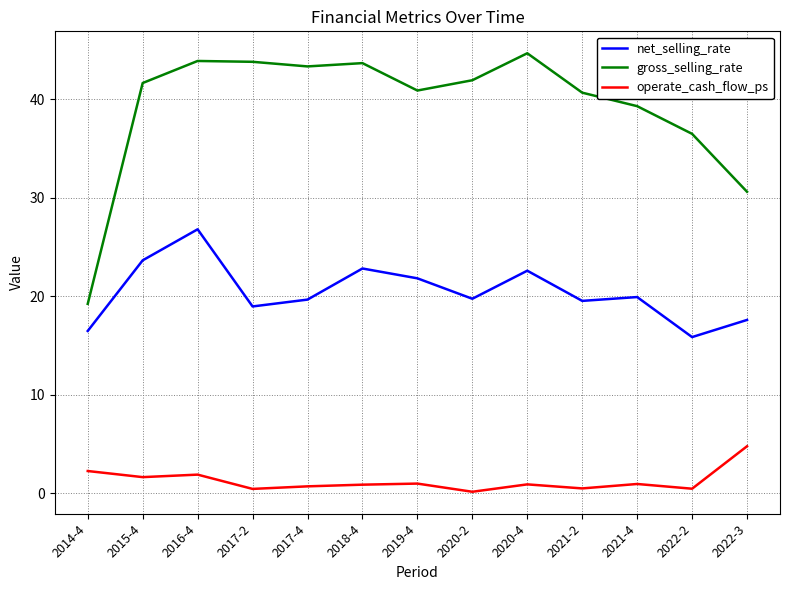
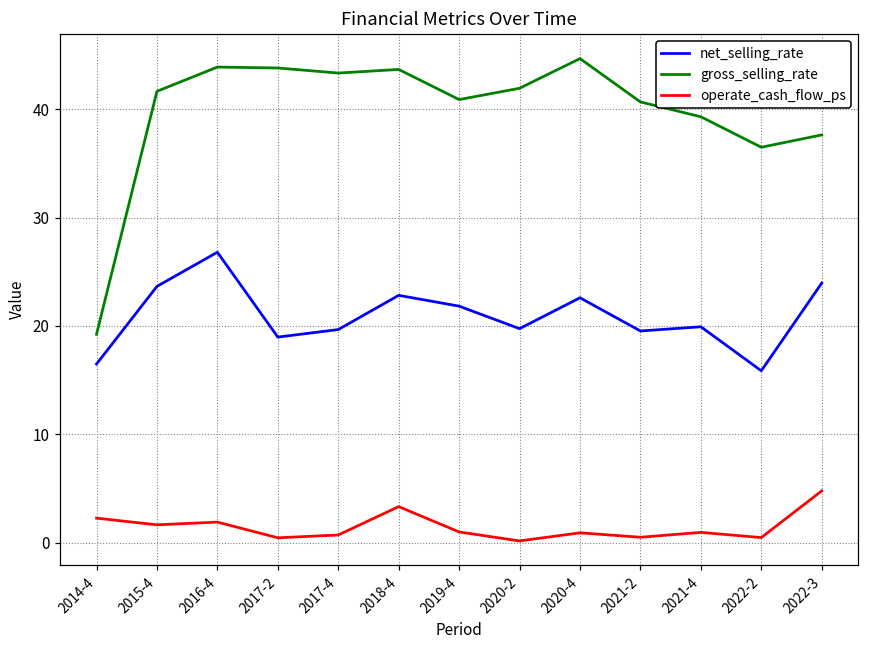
  {
    "net_selling_rate": {
      "2014-4": 16,
      "2015-4": 24,
      "2016-4": 27,
      "2017-2": 19,
      "2017-4": 20,
      "2018-4": 23,
      "2019-4": 22,
      "2020-2": 20,
      "2020-4": 23,
      "2021-2": 20,
      "2021-4": 20,
      "2022-2": 16,
-     "2022-3": 18
+     "2022-3": 24
    },
    "gross_selling_rate": {
      "2014-4": 19,
      "2015-4": 42,
      "2016-4": 44,
      "2017-2": 44,
      "2017-4": 43,
      "2018-4": 44,
      "2019-4": 41,
      "2020-2": 42,
      "2020-4": 45,
      "2021-2": 41,
      "2021-4": 39,
      "2022-2": 36,
-     "2022-3": 31
+     "2022-3": 38
    },
    "operate_cash_flow_ps": {
      "2014-4": 2,
      "2015-4": 2,
      "2016-4": 2,
      "2017-2": 0,
      "2017-4": 1,
-     "2018-4": 1,
+     "2018-4": 3,
      "2019-4": 1,
      "2020-2": 0,
      "2020-4": 1,
      "2021-2": 0,
      "2021-4": 1,
      "2022-2": 0,
      "2022-3": 5
    }
  }
